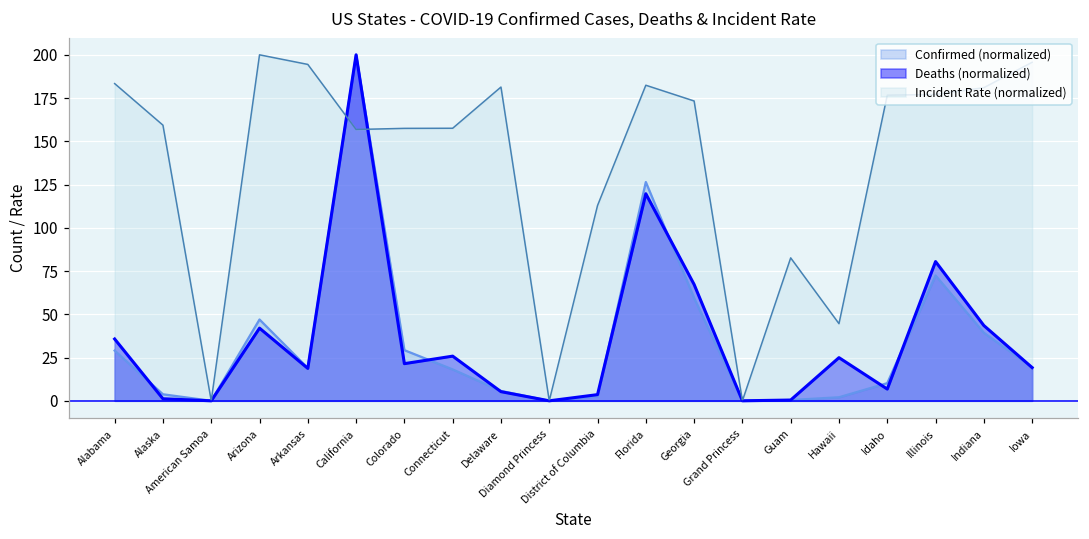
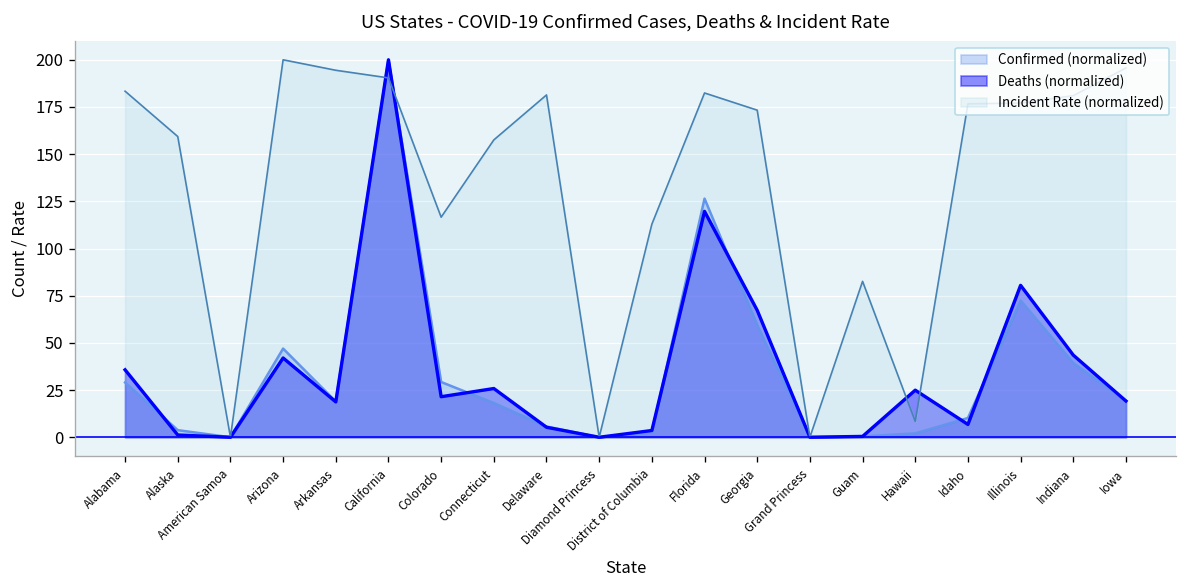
  {
    "Confirmed (normalized)": {
      "Alabama": 29,
      "Alaska": 4,
      "Arizona": 47,
      "Colorado": 29,
      "Connecticut": 18,
      "Florida": 126,
      "Georgia": 59,
      "Hawaii": 2,
      "Idaho": 10,
      "Illinois": 72,
      "Indiana": 39
    },
    "Deaths (normalized)": {
      "Alabama": 36,
      "Alaska": 1,
      "Arizona": 42,
      "Colorado": 21,
      "Connecticut": 26,
      "Florida": 120,
      "Georgia": 67,
      "Hawaii": 25,
      "Idaho": 7,
      "Illinois": 80,
      "Indiana": 44
    },
    "Incident Rate (normalized)": {
      "Alabama": 183,
      "Alaska": 159,
      "Arizona": 200,
      "Arkansas": 194,
-     "California": 157,
-     "Colorado": 157,
+     "California": 190,
+     "Colorado": 117,
      "Connecticut": 158,
      "Delaware": 181,
      "District of Columbia": 113,
      "Florida": 182,
      "Georgia": 173,
      "Guam": 83,
-     "Hawaii": 45
+     "Hawaii": 8
    }
  }
